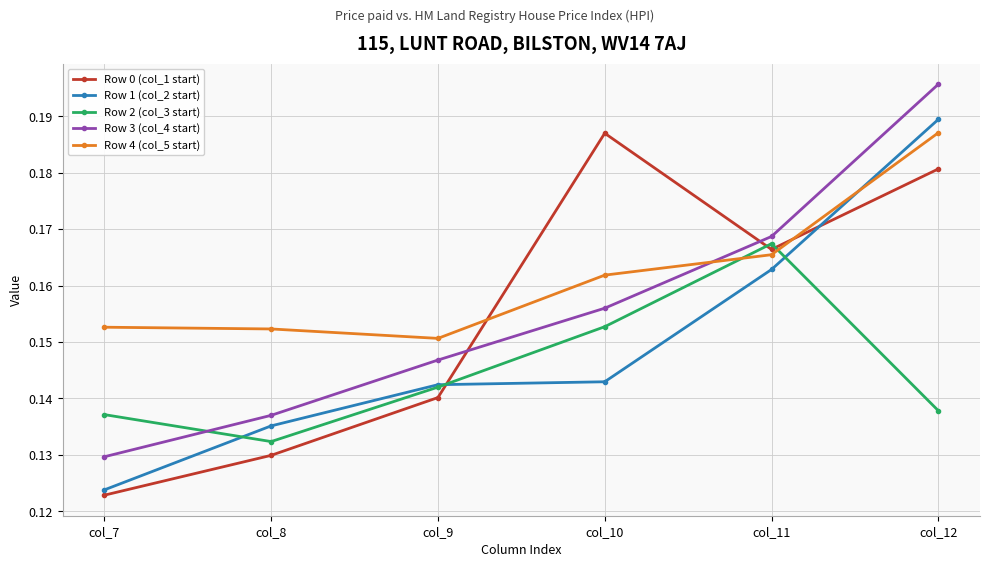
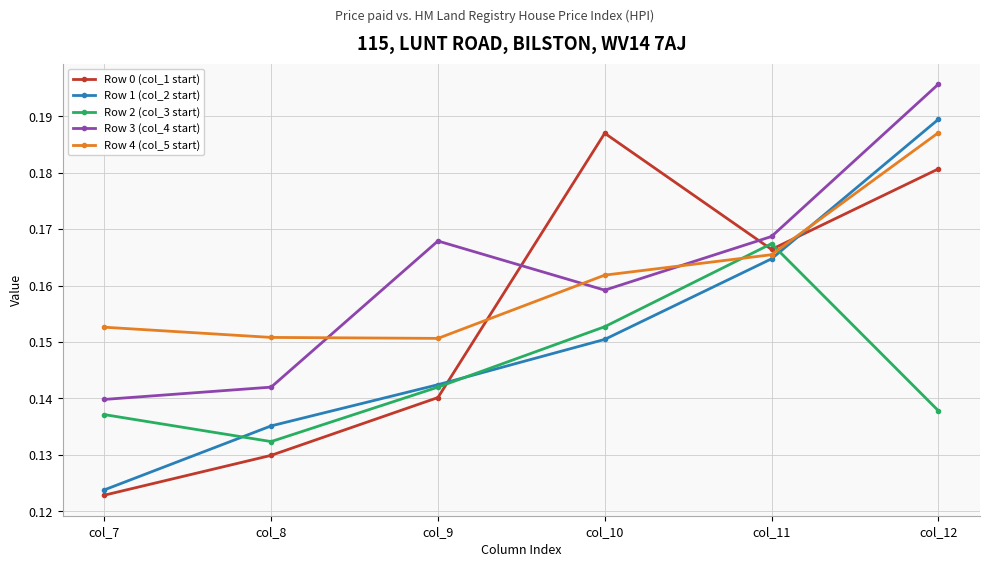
  {
    "Row 0 (col_1 start)": {
      "col_7": 0.123,
      "col_8": 0.130,
      "col_9": 0.140,
      "col_10": 0.187,
      "col_11": 0.166,
      "col_12": 0.181
    },
    "Row 1 (col_2 start)": {
      "col_7": 0.124,
      "col_8": 0.135,
-     "col_10": 0.143,
-     "col_11": 0.163,
+     "col_10": 0.150,
+     "col_11": 0.165,
      "col_12": 0.189
    },
    "Row 2 (col_3 start)": {
      "col_7": 0.137,
      "col_8": 0.132,
      "col_10": 0.153,
      "col_11": 0.167,
      "col_12": 0.138
    },
    "Row 3 (col_4 start)": {
-     "col_7": 0.130,
-     "col_8": 0.137,
-     "col_9": 0.147,
-     "col_10": 0.156,
+     "col_7": 0.140,
+     "col_8": 0.142,
+     "col_9": 0.168,
+     "col_10": 0.159,
      "col_11": 0.169,
      "col_12": 0.196
    },
    "Row 4 (col_5 start)": {
      "col_7": 0.153,
-     "col_8": 0.152,
+     "col_8": 0.151,
      "col_9": 0.151,
      "col_10": 0.162,
      "col_11": 0.165,
      "col_12": 0.187
    }
  }
